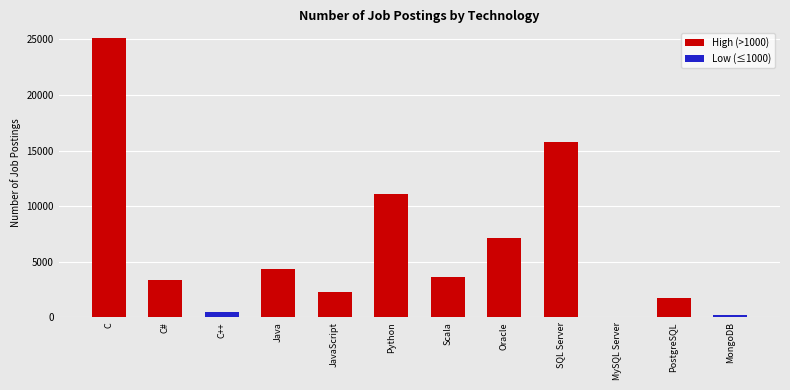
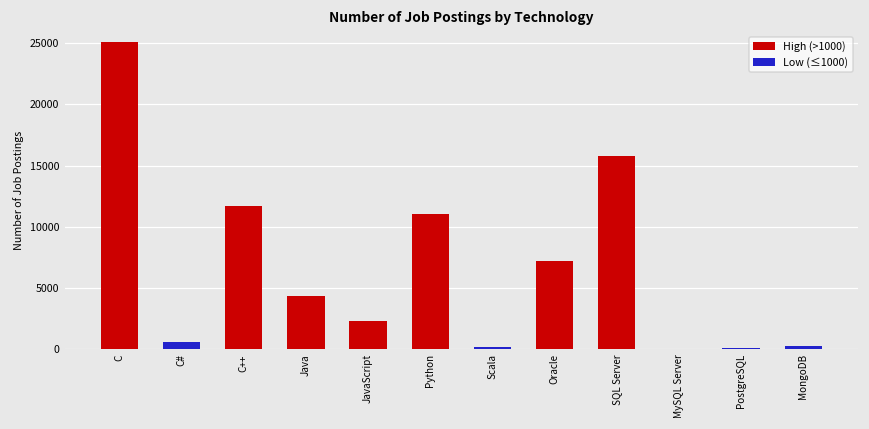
  {
    "C": 25100,
-   "C#": 3400,
-   "C++": 500,
+   "C#": 500,
+   "C++": 11700,
    "Java": 4300,
    "JavaScript": 2200,
    "Python": 11100,
-   "Scala": 3600,
+   "Scala": 100,
    "Oracle": 7200,
    "SQL Server": 15800,
    "MySQL Server": 0,
-   "PostgreSQL": 1700
+   "PostgreSQL": 100
  }
